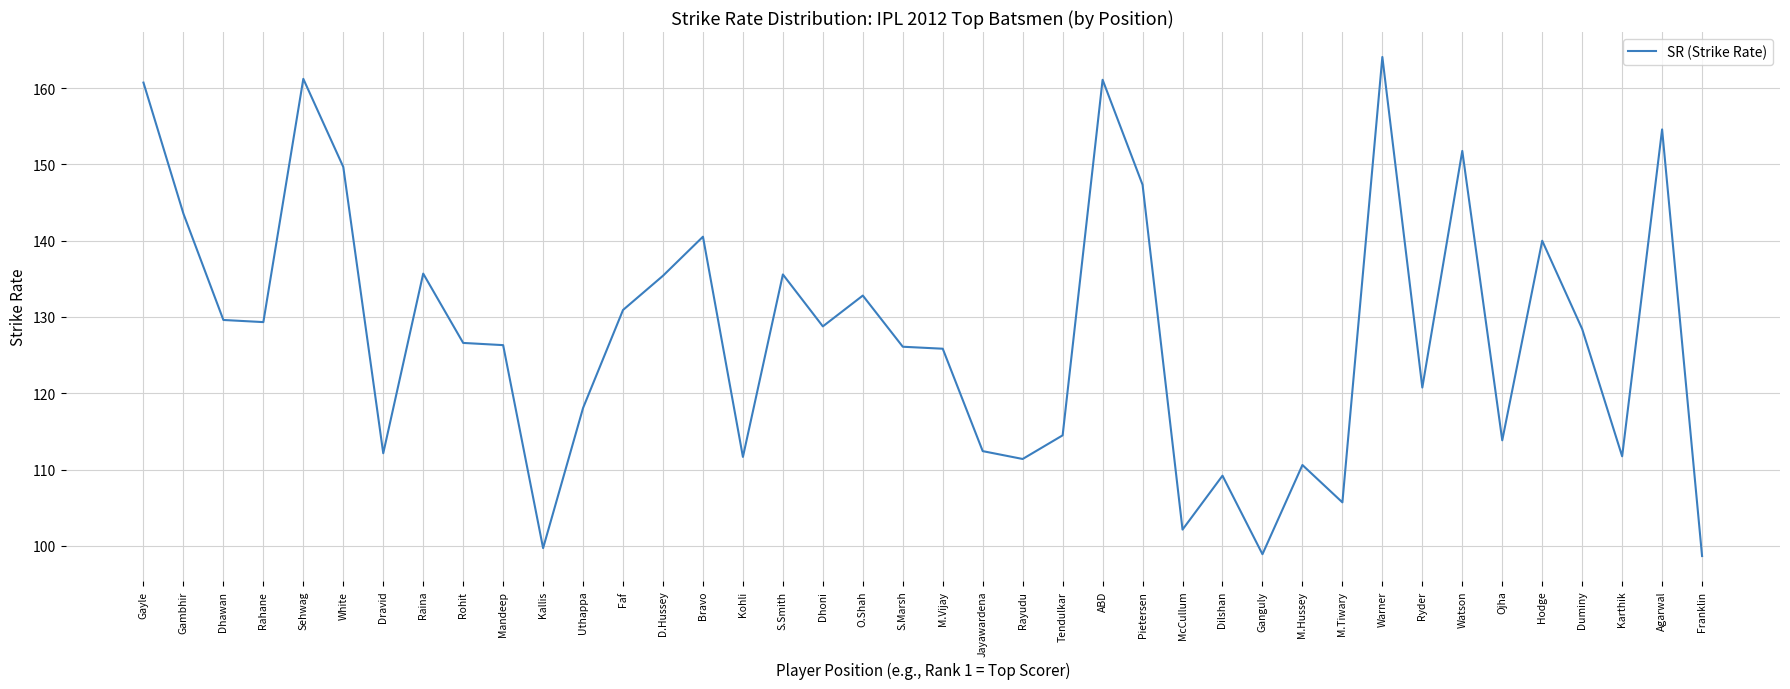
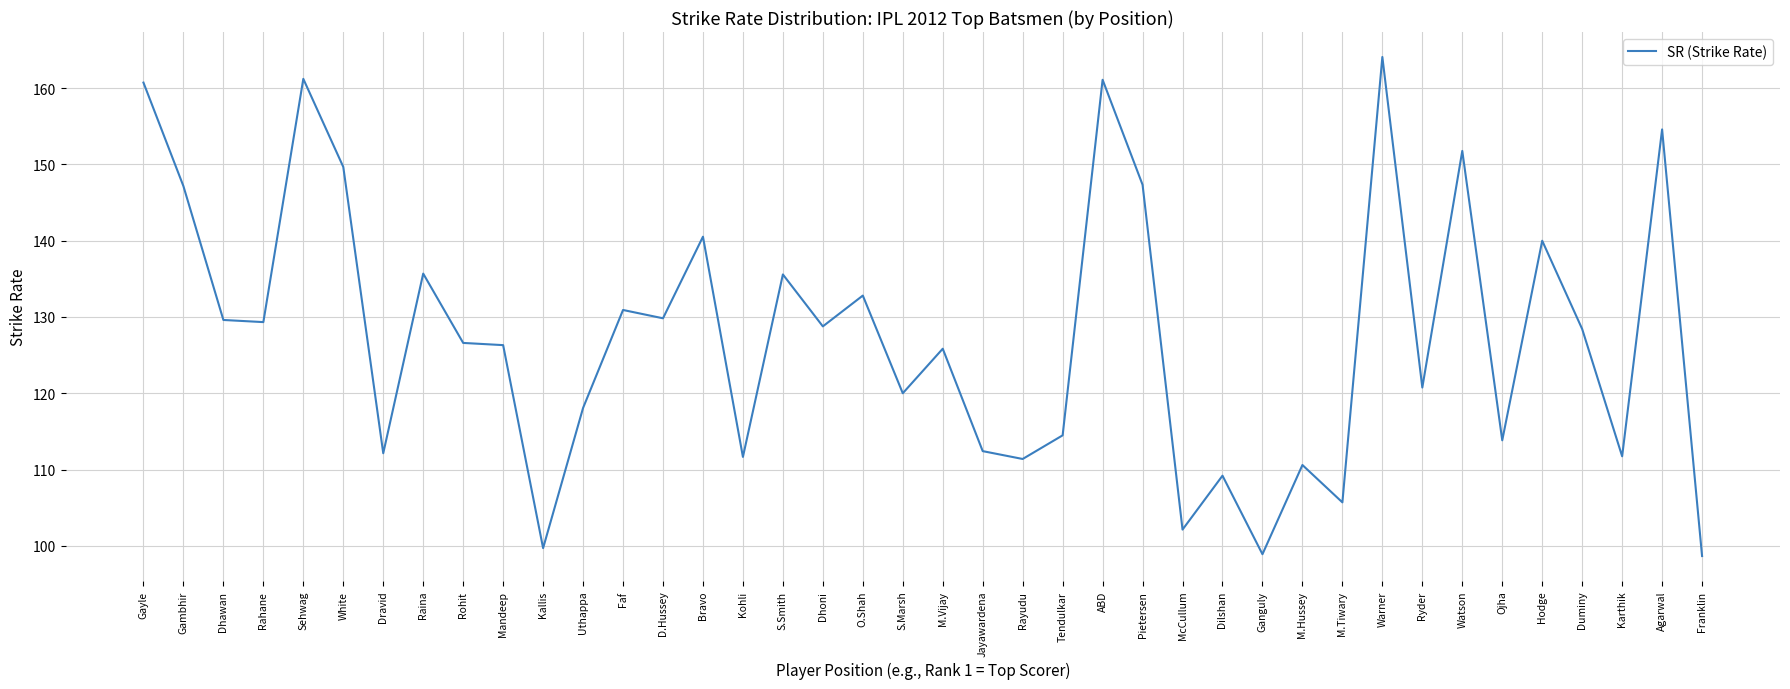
  {
    "Gayle": 161,
-   "Gambhir": 144,
+   "Gambhir": 147,
    "Dhawan": 130,
    "Rahane": 129,
    "Sehwag": 161,
    "White": 150,
    "Dravid": 112,
    "Raina": 136,
    "Rohit": 127,
    "Mandeep": 126,
    "Kallis": 100,
    "Uthappa": 118,
    "Faf": 131,
-   "D.Hussey": 135,
+   "D.Hussey": 130,
    "Bravo": 141,
    "Kohli": 112,
    "S.Smith": 136,
    "Dhoni": 129,
    "O.Shah": 133,
-   "S.Marsh": 126,
+   "S.Marsh": 120,
    "M.Vijay": 126,
    "Jayawardena": 112,
    "Rayudu": 111,
    "Tendulkar": 114,
    "ABD": 161,
    "Pietersen": 147,
    "McCullum": 102,
    "Dilshan": 109,
    "Ganguly": 99,
    "M.Hussey": 111,
    "M.Tiwary": 106,
    "Warner": 164,
    "Ryder": 121,
    "Watson": 152,
    "Ojha": 114,
    "Hodge": 140,
    "Duminy": 128,
    "Karthik": 112,
    "Agarwal": 155,
    "Franklin": 99
  }
